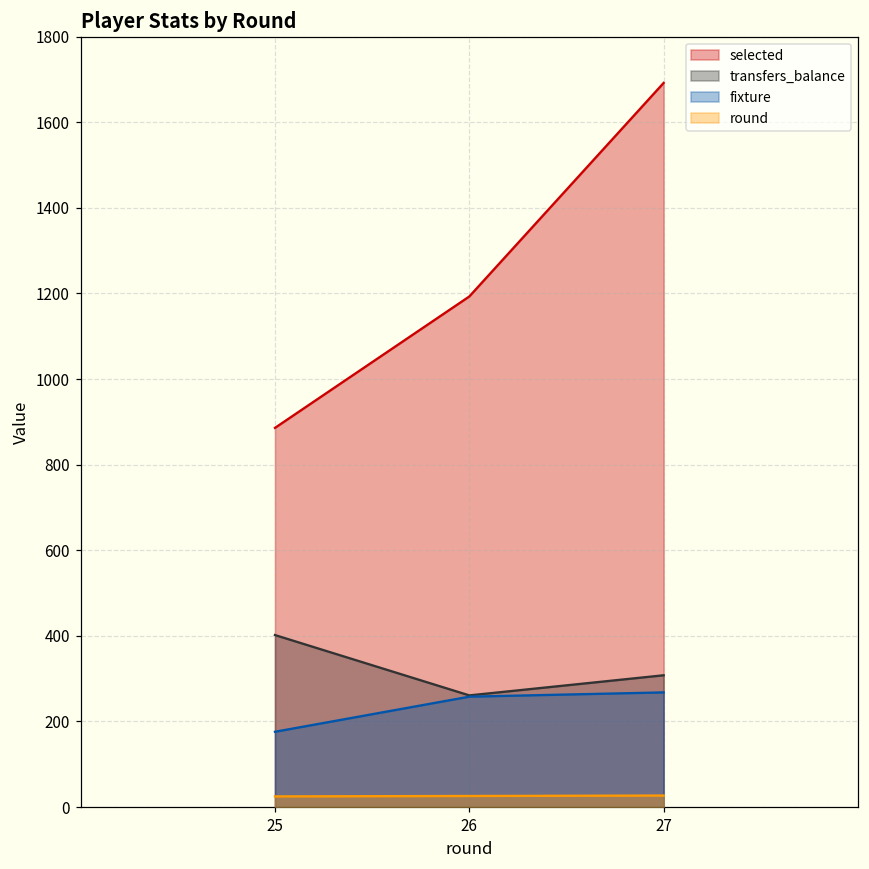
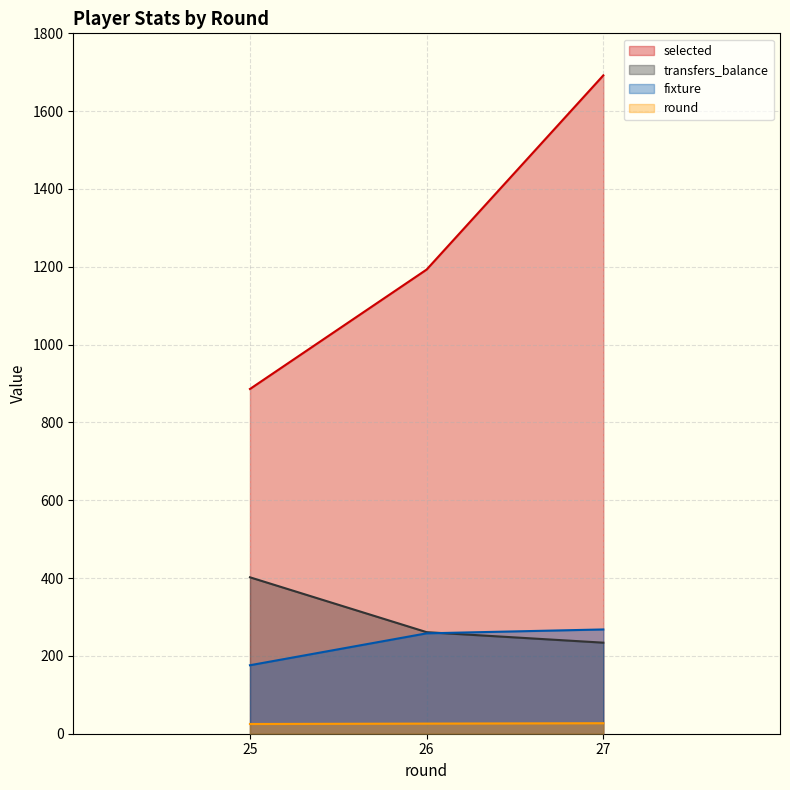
  {
    "selected": {
      "25": 890,
      "26": 1190,
      "27": 1690
    },
    "transfers_balance": {
      "25": 400,
-     "27": 310
+     "27": 230
    },
    "fixture": {
      "25": 180,
      "27": 270
    },
    "round": {
      "25": 30,
      "26": 30,
      "27": 30
    }
  }
